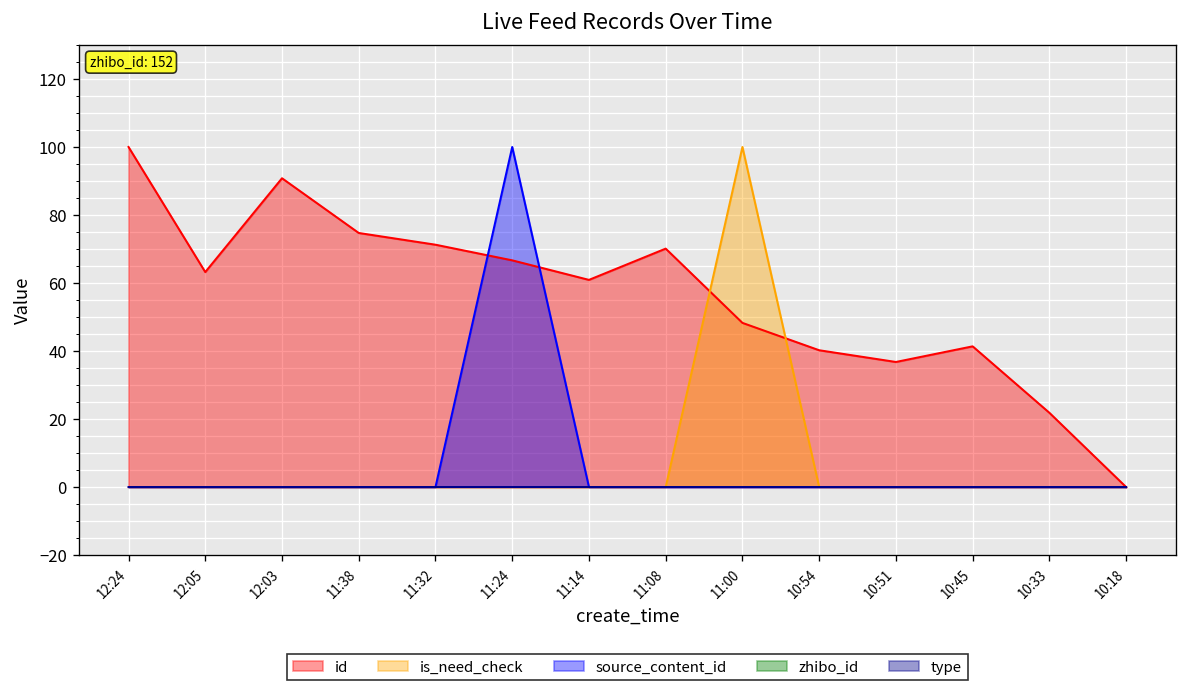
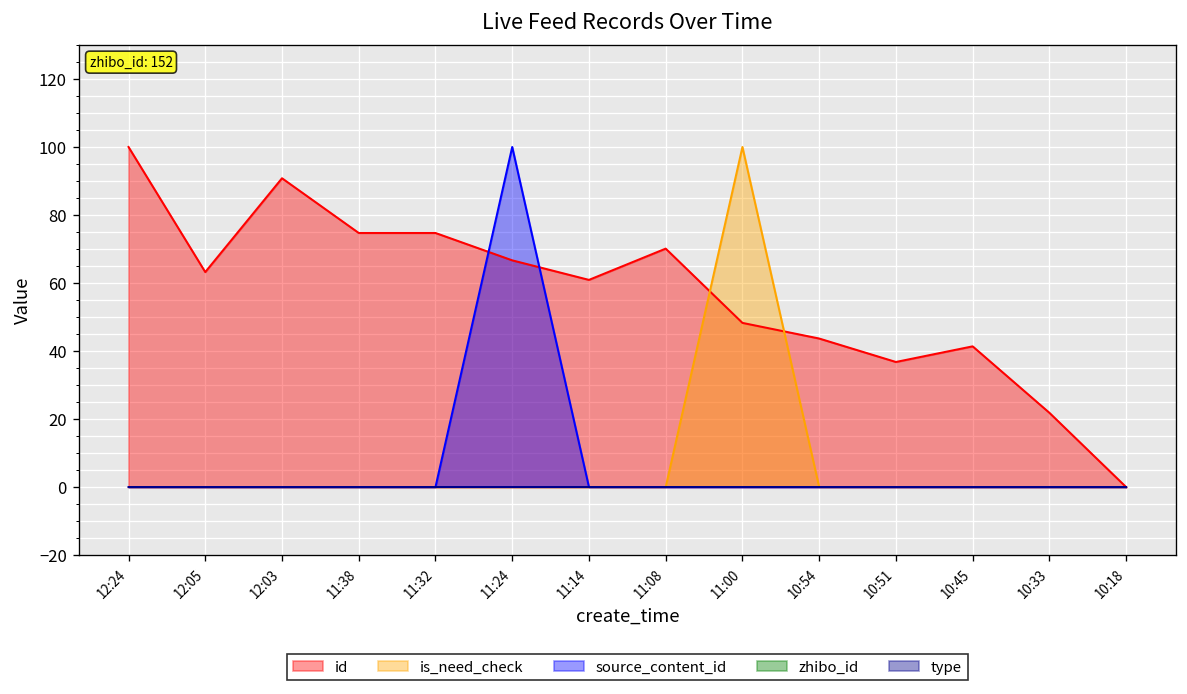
  {
    "id": {
      "12:24": 100,
      "12:05": 63,
      "12:03": 91,
      "11:38": 75,
-     "11:32": 71,
+     "11:32": 75,
      "11:24": 67,
      "11:14": 61,
      "11:08": 70,
      "11:00": 48,
-     "10:54": 40,
+     "10:54": 44,
      "10:51": 37,
      "10:45": 41,
      "10:33": 22
    },
    "is_need_check": {
      "11:00": 100
    },
    "source_content_id": {
      "11:24": 100
    }
  }
